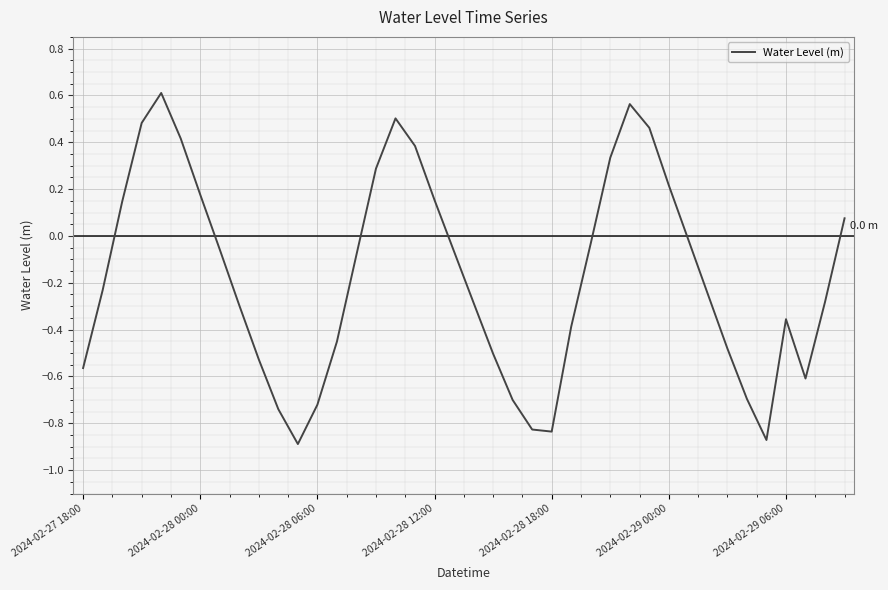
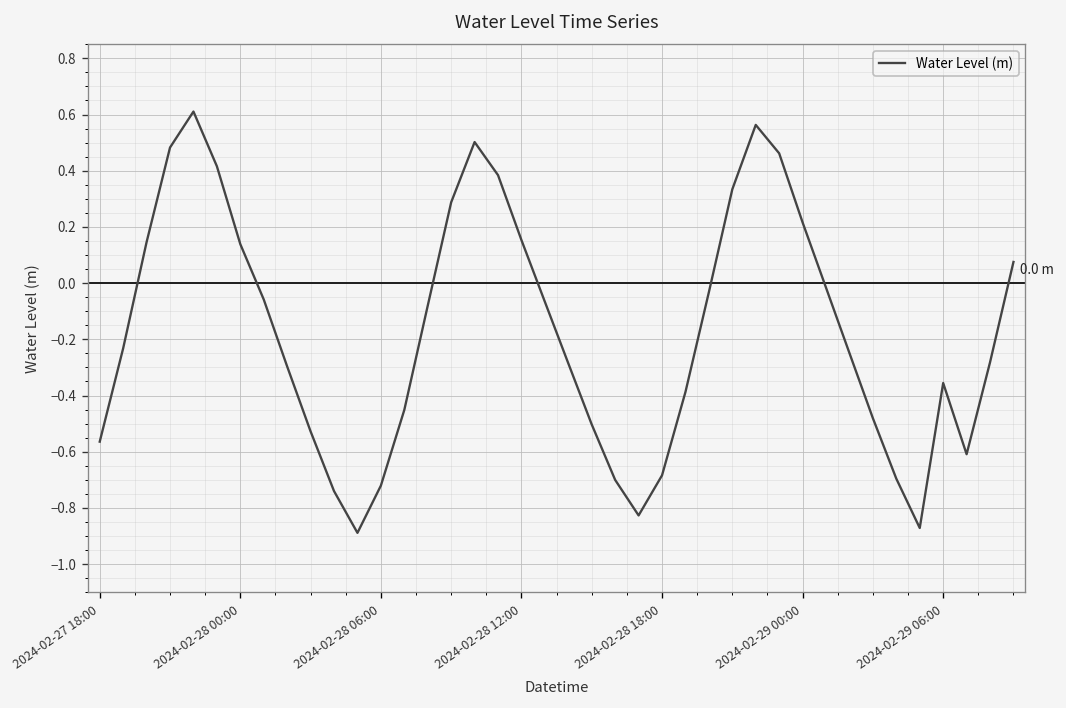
  {
    "2024-02-27 18:00": -0.56,
-   "2024-02-28 00:00": 0.18,
+   "2024-02-28 00:00": 0.14,
    "2024-02-28 06:00": -0.72,
    "2024-02-28 12:00": 0.15,
-   "2024-02-28 18:00": -0.84,
+   "2024-02-28 18:00": -0.68,
    "2024-02-29 00:00": 0.22,
    "2024-02-29 06:00": -0.36
  }
